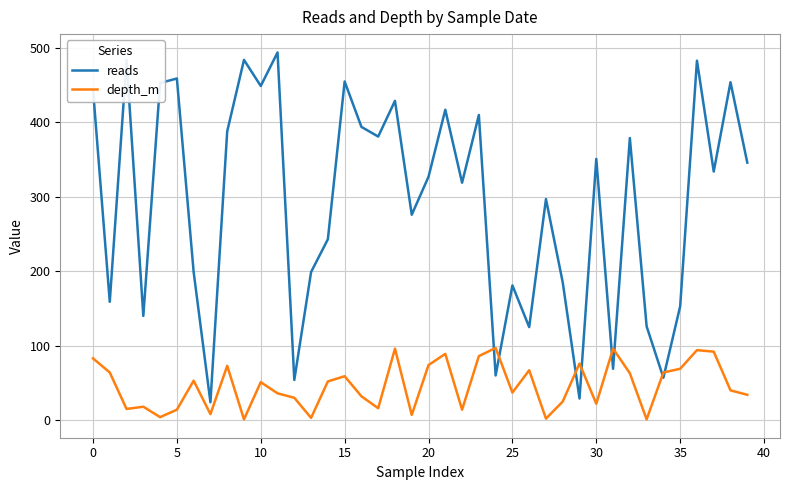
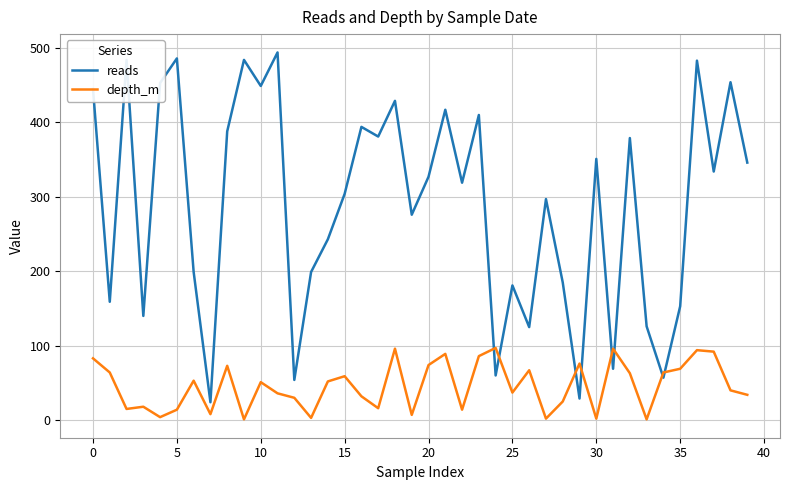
  {
    "reads": {
-     "5": 460,
+     "5": 490,
      "10": 450,
-     "15": 460,
+     "15": 300,
      "20": 330,
      "25": 180,
      "30": 350,
      "35": 150
    },
    "depth_m": {
      "0": 80,
      "5": 10,
      "10": 50,
      "15": 60,
      "20": 70,
      "25": 40,
-     "30": 20,
+     "30": 0,
      "35": 70
    }
  }
